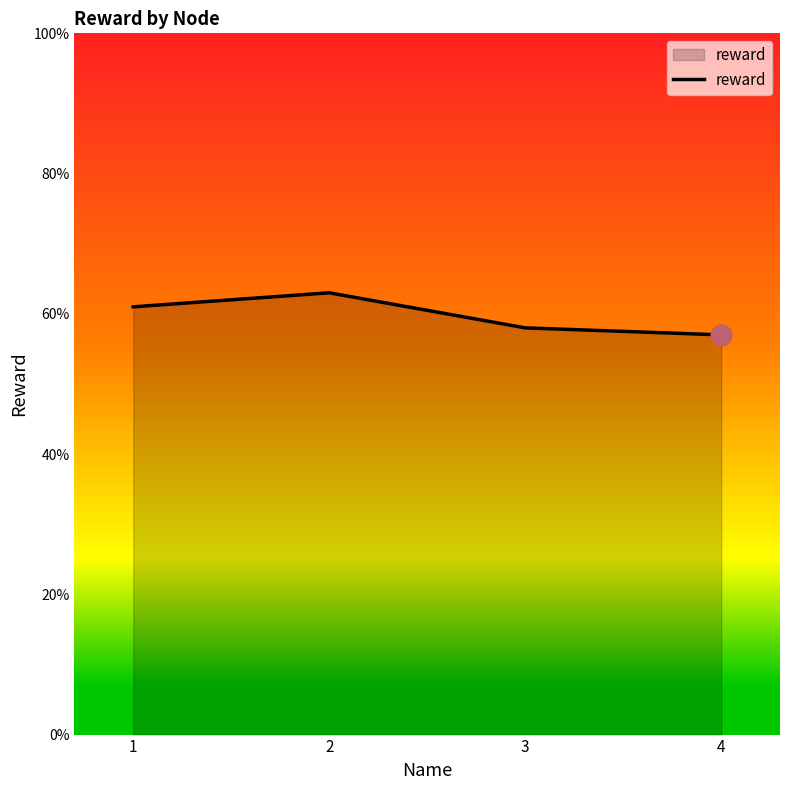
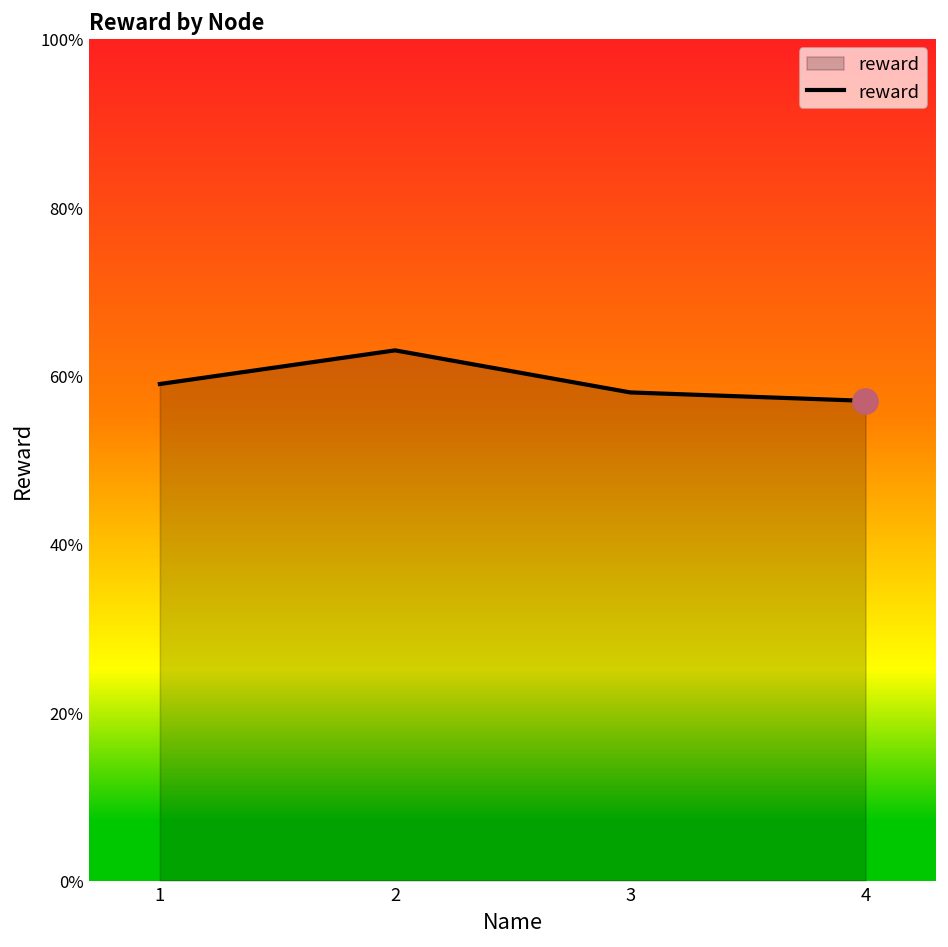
  {
    "reward": {
-     "1": "61%",
+     "1": "59%",
      "2": "63%",
      "3": "58%"
    }
  }
